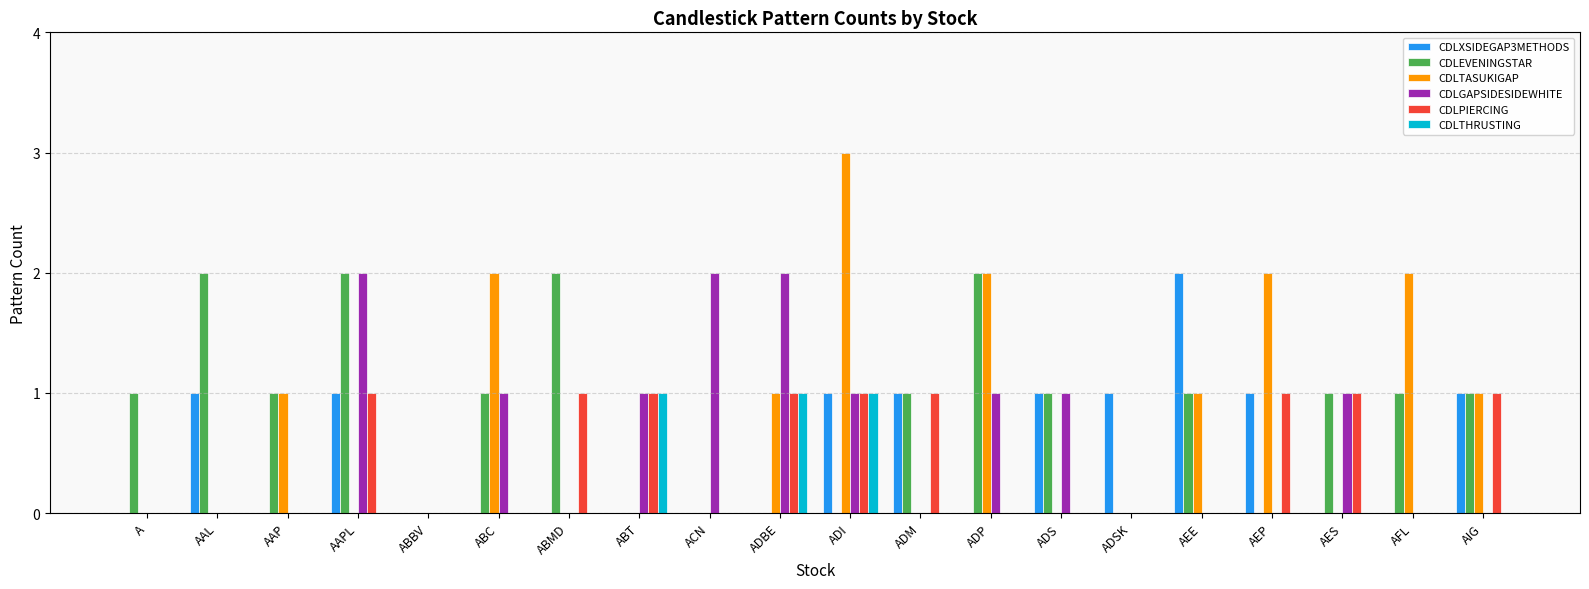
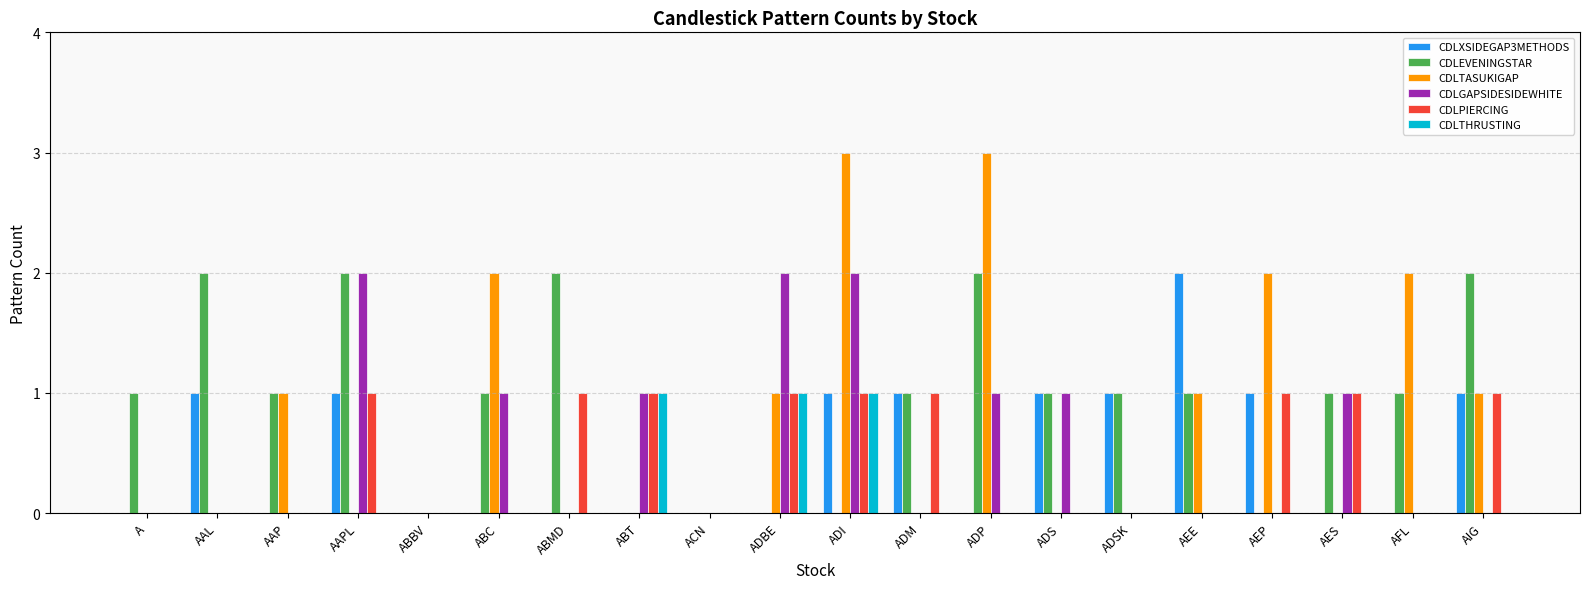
  {
    "CDLEVENINGSTAR": {
      "A": 1,
      "AAL": 2,
      "AAP": 1,
      "AAPL": 2,
      "ABBV": 0,
      "ABC": 1,
      "ABMD": 2,
      "ABT": 0,
      "ACN": 0,
      "ADBE": 0,
      "ADI": 0,
      "ADM": 1,
      "ADP": 2,
      "ADS": 1,
-     "ADSK": 0,
+     "ADSK": 1,
      "AEE": 1,
      "AEP": 0,
      "AES": 1,
      "AFL": 1,
-     "AIG": 1
+     "AIG": 2
    },
    "CDLTASUKIGAP": {
      "A": 0,
      "AAL": 0,
      "AAP": 1,
      "AAPL": 0,
      "ABBV": 0,
      "ABC": 2,
      "ABMD": 0,
      "ABT": 0,
      "ACN": 0,
      "ADBE": 1,
      "ADI": 3,
      "ADM": 0,
-     "ADP": 2,
+     "ADP": 3,
      "ADS": 0,
      "ADSK": 0,
      "AEE": 1,
      "AEP": 2,
      "AES": 0,
      "AFL": 2,
      "AIG": 1
    },
    "CDLGAPSIDESIDEWHITE": {
      "A": 0,
      "AAL": 0,
      "AAP": 0,
      "AAPL": 2,
      "ABBV": 0,
      "ABC": 1,
      "ABMD": 0,
      "ABT": 1,
-     "ACN": 2,
+     "ACN": 0,
      "ADBE": 2,
-     "ADI": 1,
+     "ADI": 2,
      "ADM": 0,
      "ADP": 1,
      "ADS": 1,
      "ADSK": 0,
      "AEE": 0,
      "AEP": 0,
      "AES": 1,
      "AFL": 0,
      "AIG": 0
    },
    "CDLPIERCING": {
      "A": 0,
      "AAL": 0,
      "AAP": 0,
      "AAPL": 1,
      "ABBV": 0,
      "ABC": 0,
      "ABMD": 1,
      "ABT": 1,
      "ACN": 0,
      "ADBE": 1,
      "ADI": 1,
      "ADM": 1,
      "ADP": 0,
      "ADS": 0,
      "ADSK": 0,
      "AEE": 0,
      "AEP": 1,
      "AES": 1,
      "AFL": 0,
      "AIG": 1
    }
  }
